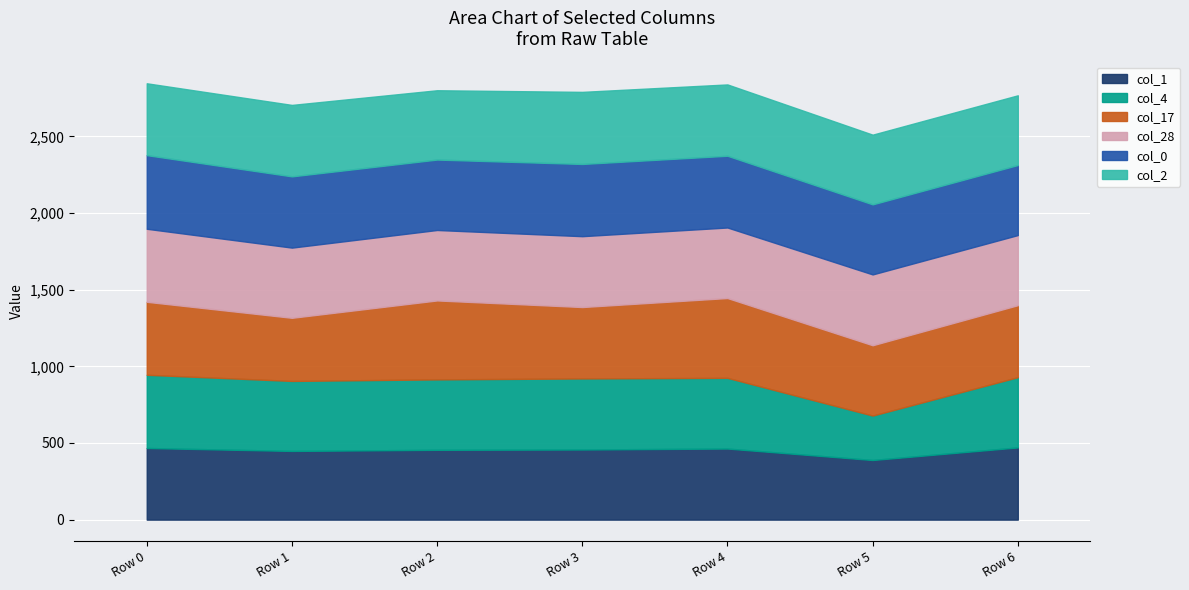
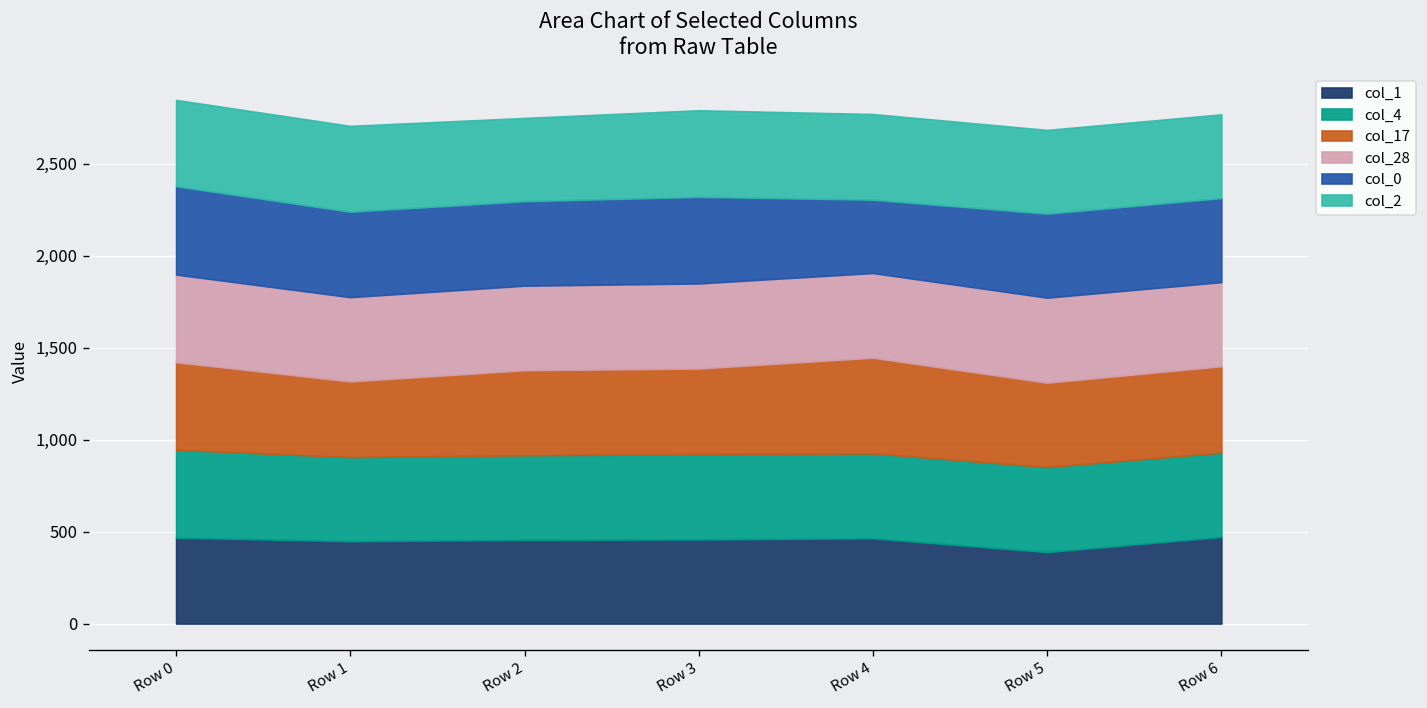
  {
    "col_1": {
      "Row 0": 470,
      "Row 1": 450,
      "Row 2": 460,
      "Row 3": 460,
      "Row 4": 460,
      "Row 5": 390,
      "Row 6": 470
    },
    "col_4": {
      "Row 0": 480,
      "Row 1": 460,
      "Row 2": 460,
      "Row 3": 460,
      "Row 4": 460,
-     "Row 5": 290,
+     "Row 5": 460,
      "Row 6": 460
    },
    "col_17": {
      "Row 0": 480,
      "Row 1": 410,
-     "Row 2": 520,
+     "Row 2": 460,
      "Row 3": 470,
      "Row 4": 520,
      "Row 5": 460,
      "Row 6": 470
    },
    "col_28": {
      "Row 0": 480,
      "Row 1": 460,
      "Row 2": 460,
      "Row 3": 460,
      "Row 4": 460,
      "Row 5": 460,
      "Row 6": 460
    },
    "col_0": {
      "Row 0": 480,
      "Row 1": 460,
      "Row 2": 460,
      "Row 3": 470,
-     "Row 4": 470,
+     "Row 4": 400,
      "Row 5": 460,
      "Row 6": 460
    },
    "col_2": {
      "Row 0": 470,
      "Row 1": 470,
      "Row 2": 450,
      "Row 3": 470,
      "Row 4": 470,
      "Row 5": 450,
      "Row 6": 450
    }
  }
